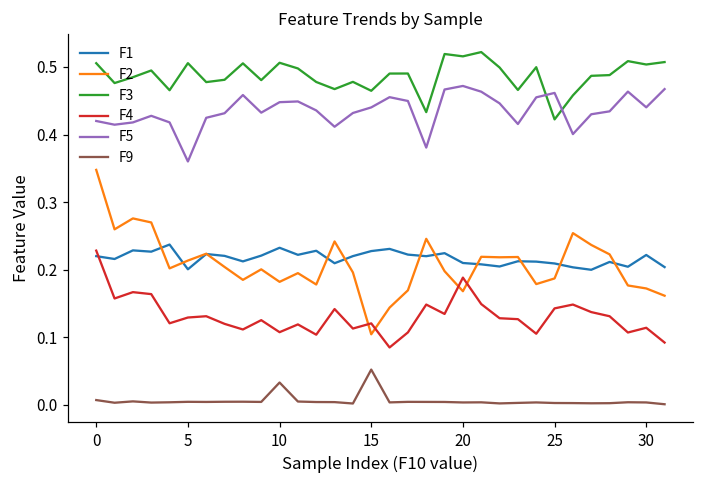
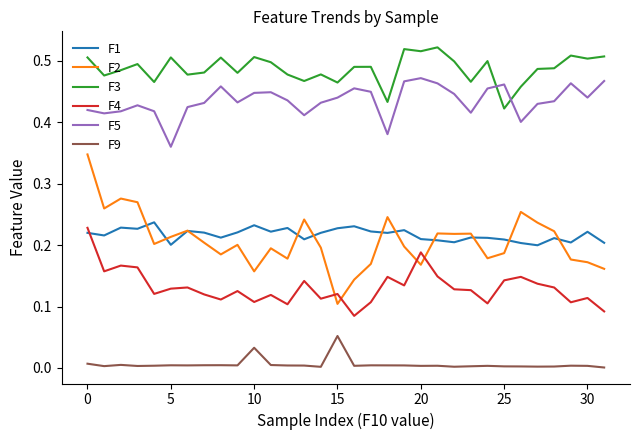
  {
    "F1": {
      "0": 0.22,
      "5": 0.20,
      "10": 0.23,
      "15": 0.23,
      "20": 0.21,
      "25": 0.21,
      "30": 0.22
    },
    "F2": {
      "0": 0.35,
      "5": 0.21,
-     "10": 0.18,
+     "10": 0.16,
      "15": 0.10,
      "20": 0.17,
      "25": 0.19,
      "30": 0.17
    },
    "F3": {
      "0": 0.51,
      "5": 0.51,
      "10": 0.51,
      "15": 0.46,
      "20": 0.52,
      "25": 0.42,
      "30": 0.50
    },
    "F4": {
      "0": 0.23,
      "5": 0.13,
      "10": 0.11,
      "15": 0.12,
      "20": 0.19,
      "25": 0.14,
      "30": 0.11
    },
    "F5": {
      "0": 0.42,
      "5": 0.36,
      "10": 0.45,
      "15": 0.44,
      "20": 0.47,
      "25": 0.46,
      "30": 0.44
    },
    "F9": {
      "0": 0.01,
      "5": 0.00,
      "10": 0.03,
      "15": 0.05,
      "20": 0.00,
      "25": 0.00,
      "30": 0.00
    }
  }
